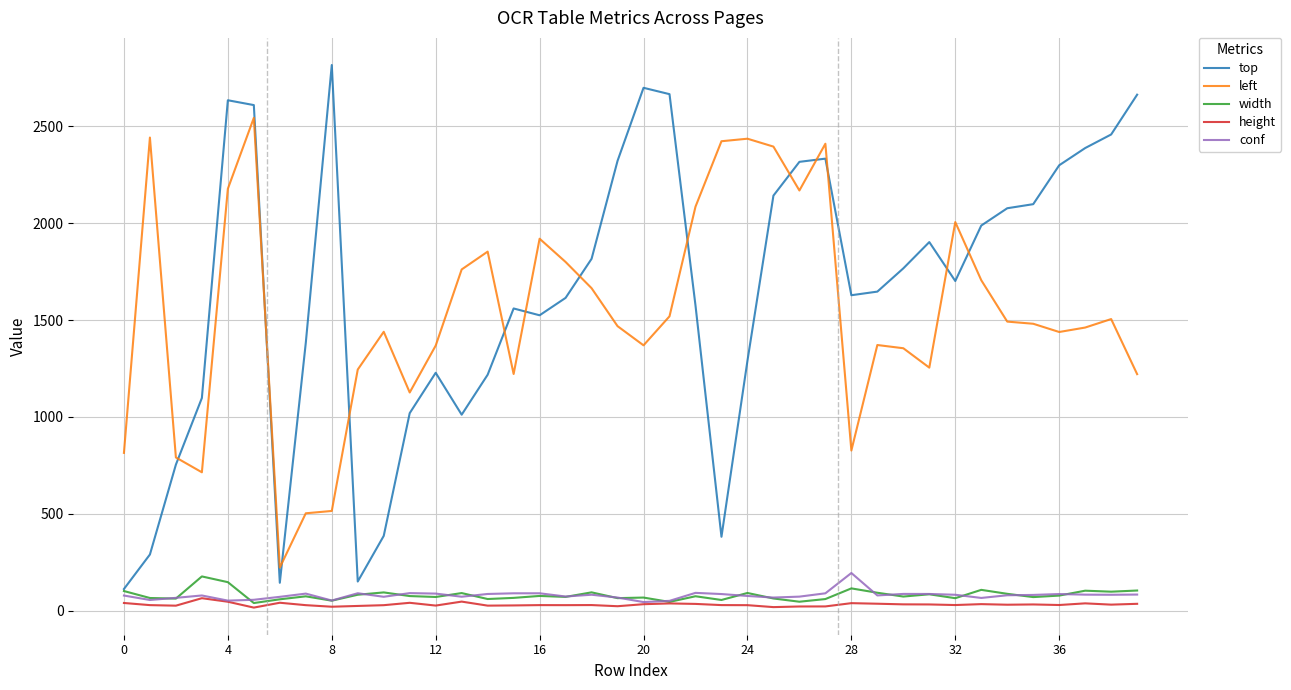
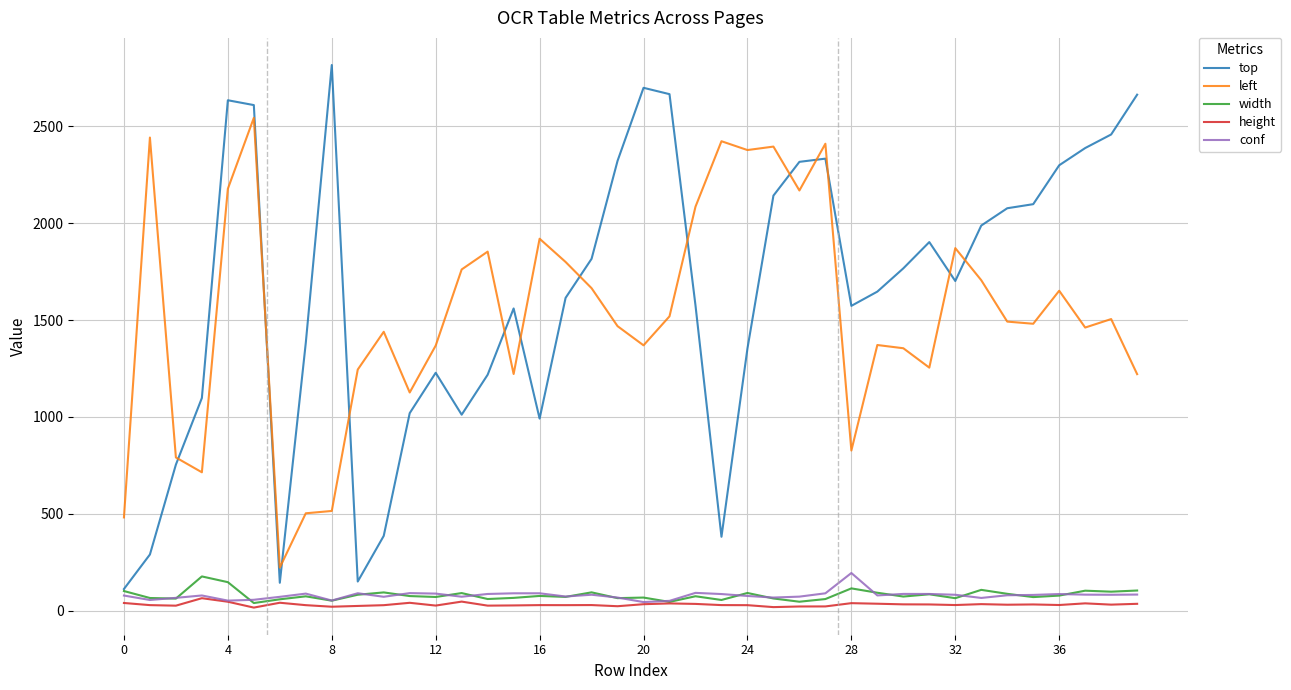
  {
    "top": {
      "4": 2630,
      "8": 2820,
      "12": 1230,
-     "16": 1520,
+     "16": 990,
      "20": 2700,
-     "24": 1290,
-     "28": 1630,
+     "24": 1350,
+     "28": 1570,
      "32": 1700,
      "36": 2300
    },
    "left": {
-     "0": 810,
+     "0": 480,
      "4": 2180,
      "8": 520,
      "12": 1370,
      "16": 1920,
      "20": 1370,
-     "24": 2440,
+     "24": 2380,
      "28": 830,
-     "32": 2010,
-     "36": 1440
+     "32": 1870,
+     "36": 1650
    },
    "width": {
      "4": 150,
      "12": 70,
      "16": 80,
      "20": 70,
      "24": 90,
      "28": 120,
      "32": 70
    },
    "height": {
      "0": 40,
      "8": 20,
      "12": 30,
      "16": 30,
      "24": 30,
      "28": 40,
      "32": 30,
      "36": 30
    },
    "conf": {
      "0": 80,
      "12": 90,
      "16": 90,
      "24": 80,
      "28": 190,
      "32": 80
    }
  }
